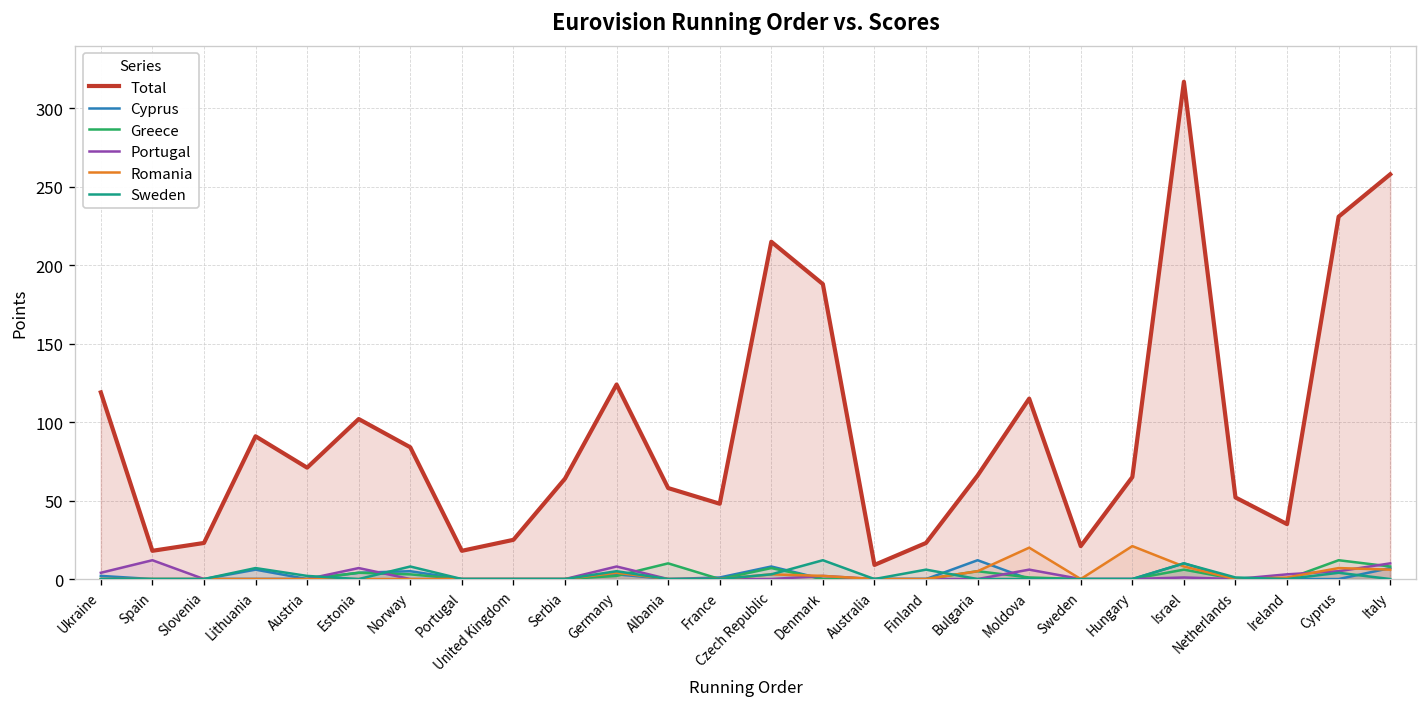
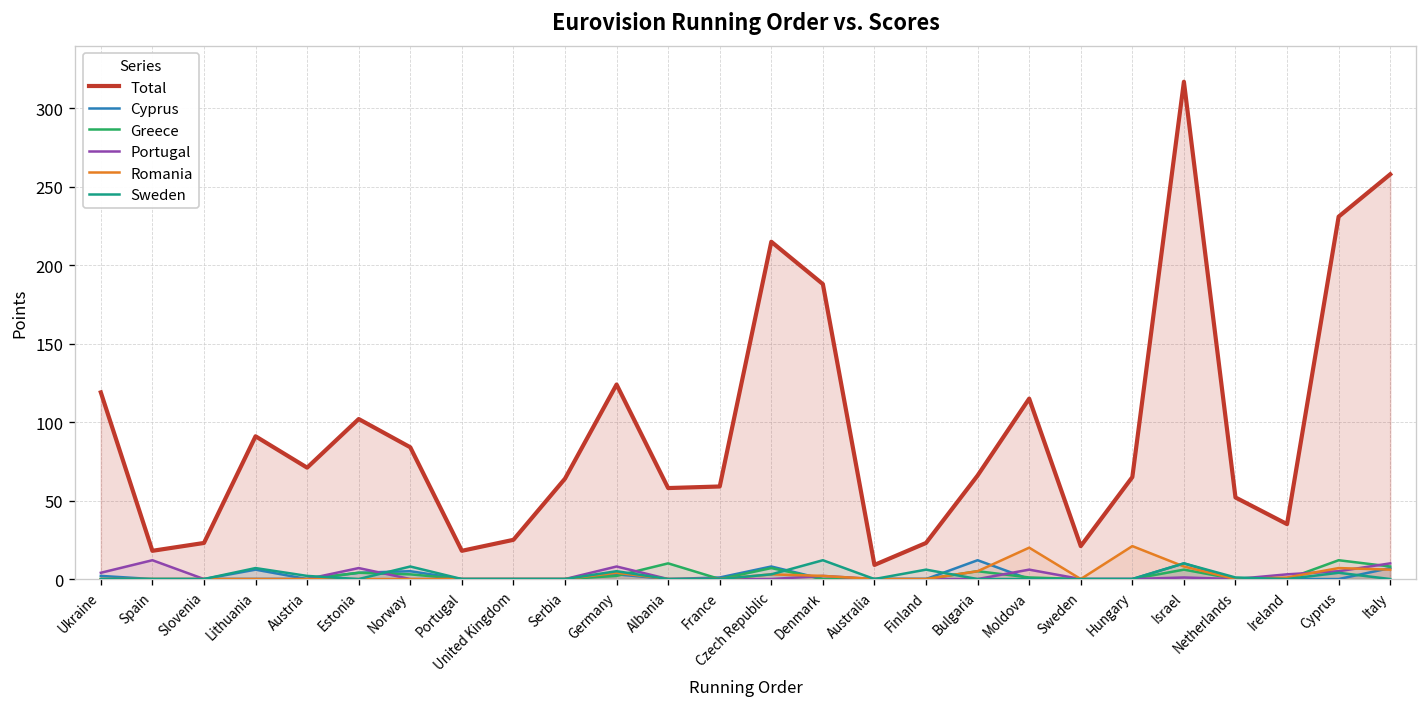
  {
    "Total": {
      "Ukraine": 119,
      "Spain": 18,
      "Slovenia": 23,
      "Lithuania": 91,
      "Austria": 71,
      "Estonia": 102,
      "Norway": 84,
      "Portugal": 18,
      "United Kingdom": 25,
      "Serbia": 64,
      "Germany": 124,
      "Albania": 58,
-     "France": 48,
+     "France": 59,
      "Czech Republic": 215,
      "Denmark": 188,
      "Australia": 9,
      "Finland": 23,
      "Bulgaria": 66,
      "Moldova": 115,
      "Sweden": 21,
      "Hungary": 65,
      "Israel": 317,
      "Netherlands": 52,
      "Ireland": 35,
      "Cyprus": 231,
      "Italy": 258
    },
    "Cyprus": {
      "Ukraine": 2,
      "Norway": 5,
      "Bulgaria": 12,
      "Cyprus": 0
    },
    "Portugal": {
      "Ukraine": 4,
      "Spain": 12,
      "Estonia": 7,
      "Germany": 8,
      "Czech Republic": 0,
      "Moldova": 6,
      "Israel": 1,
      "Ireland": 3,
      "Italy": 10
    },
    "Romania": {
      "Moldova": 20,
      "Hungary": 21,
      "Israel": 8,
      "Cyprus": 7
    }
  }
